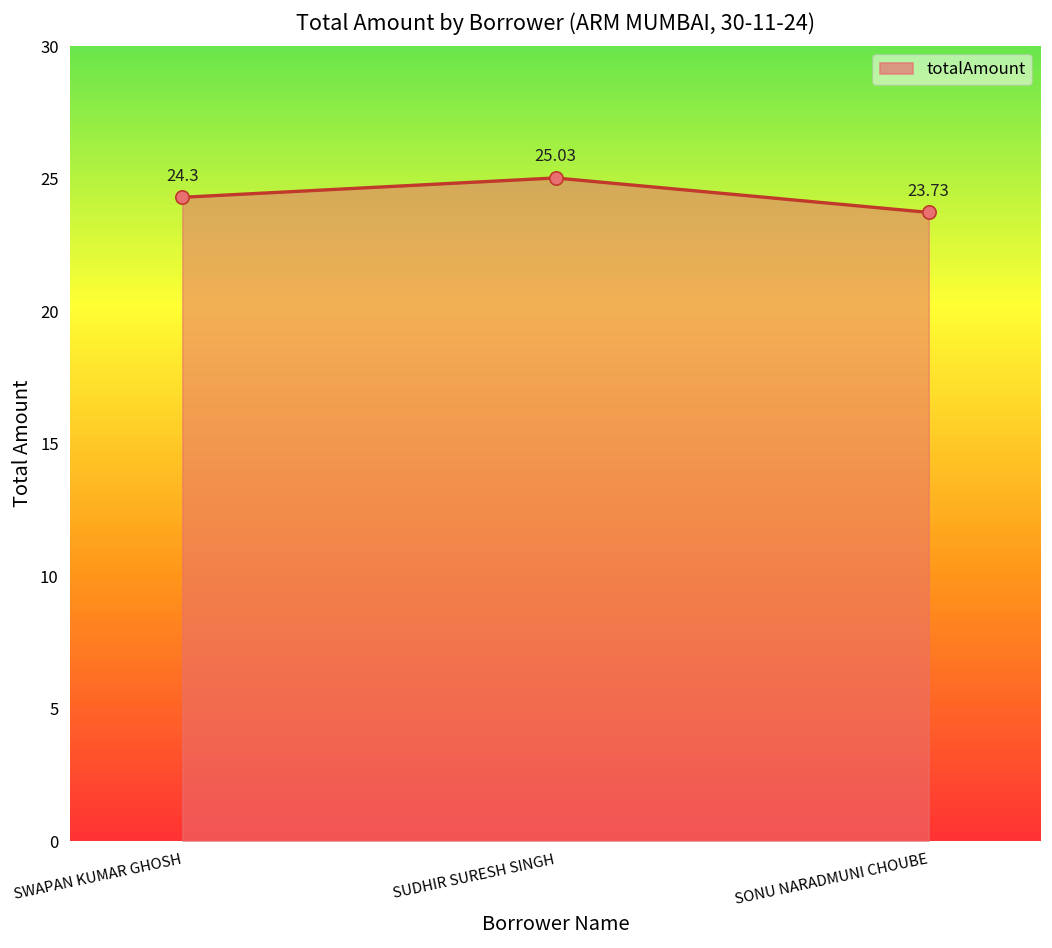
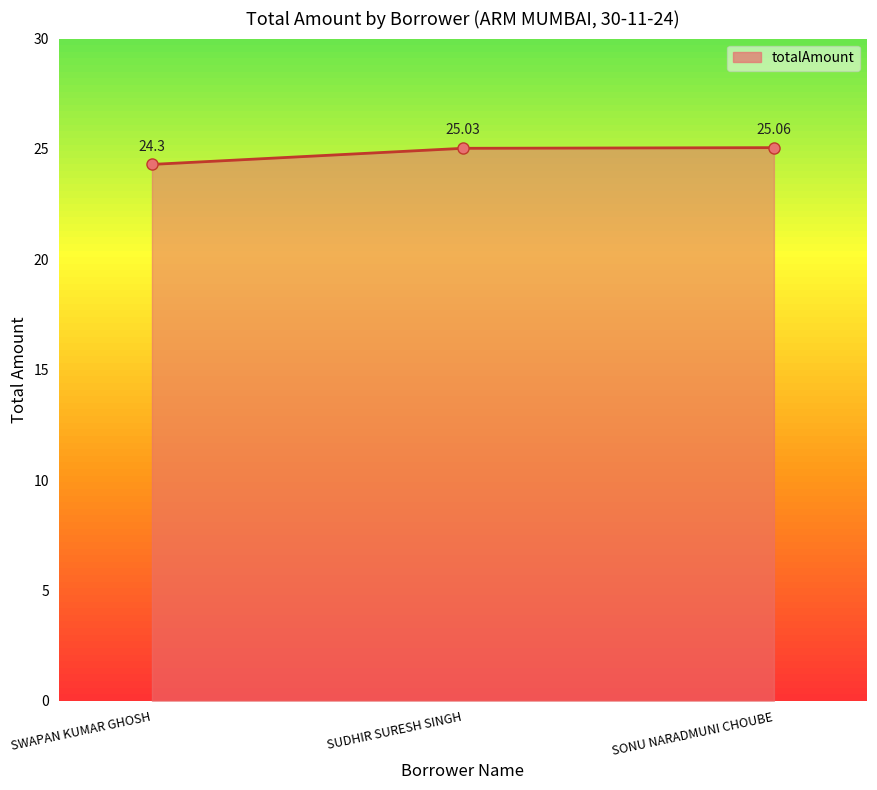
  {
    "totalAmount": {
      "SWAPAN KUMAR GHOSH": 24.3,
      "SUDHIR SURESH SINGH": 25.03,
-     "SONU NARADMUNI CHOUBE": 23.73
+     "SONU NARADMUNI CHOUBE": 25.06
    }
  }
